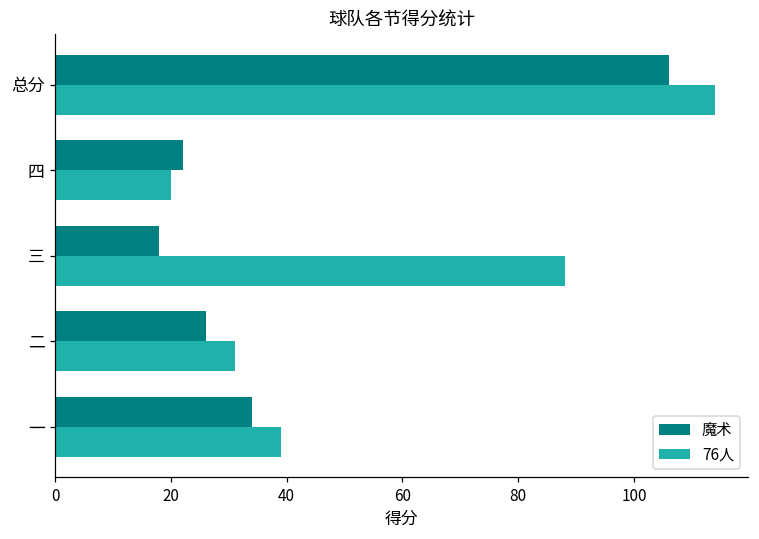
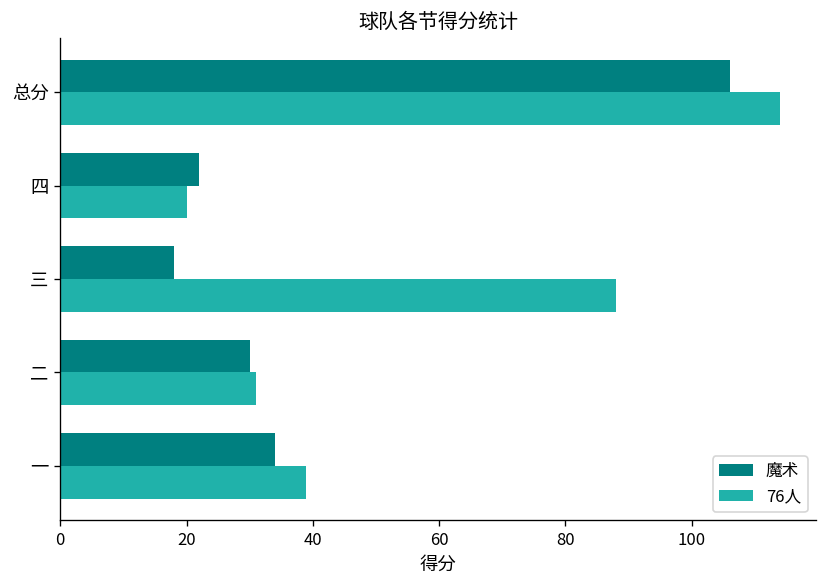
  {
    "魔术": {
      "总分": 106,
      "四": 22,
      "三": 18,
-     "二": 26,
+     "二": 30,
      "一": 34
    },
    "76人": {
      "总分": 114,
      "四": 20,
      "三": 88,
      "二": 31,
      "一": 39
    }
  }
